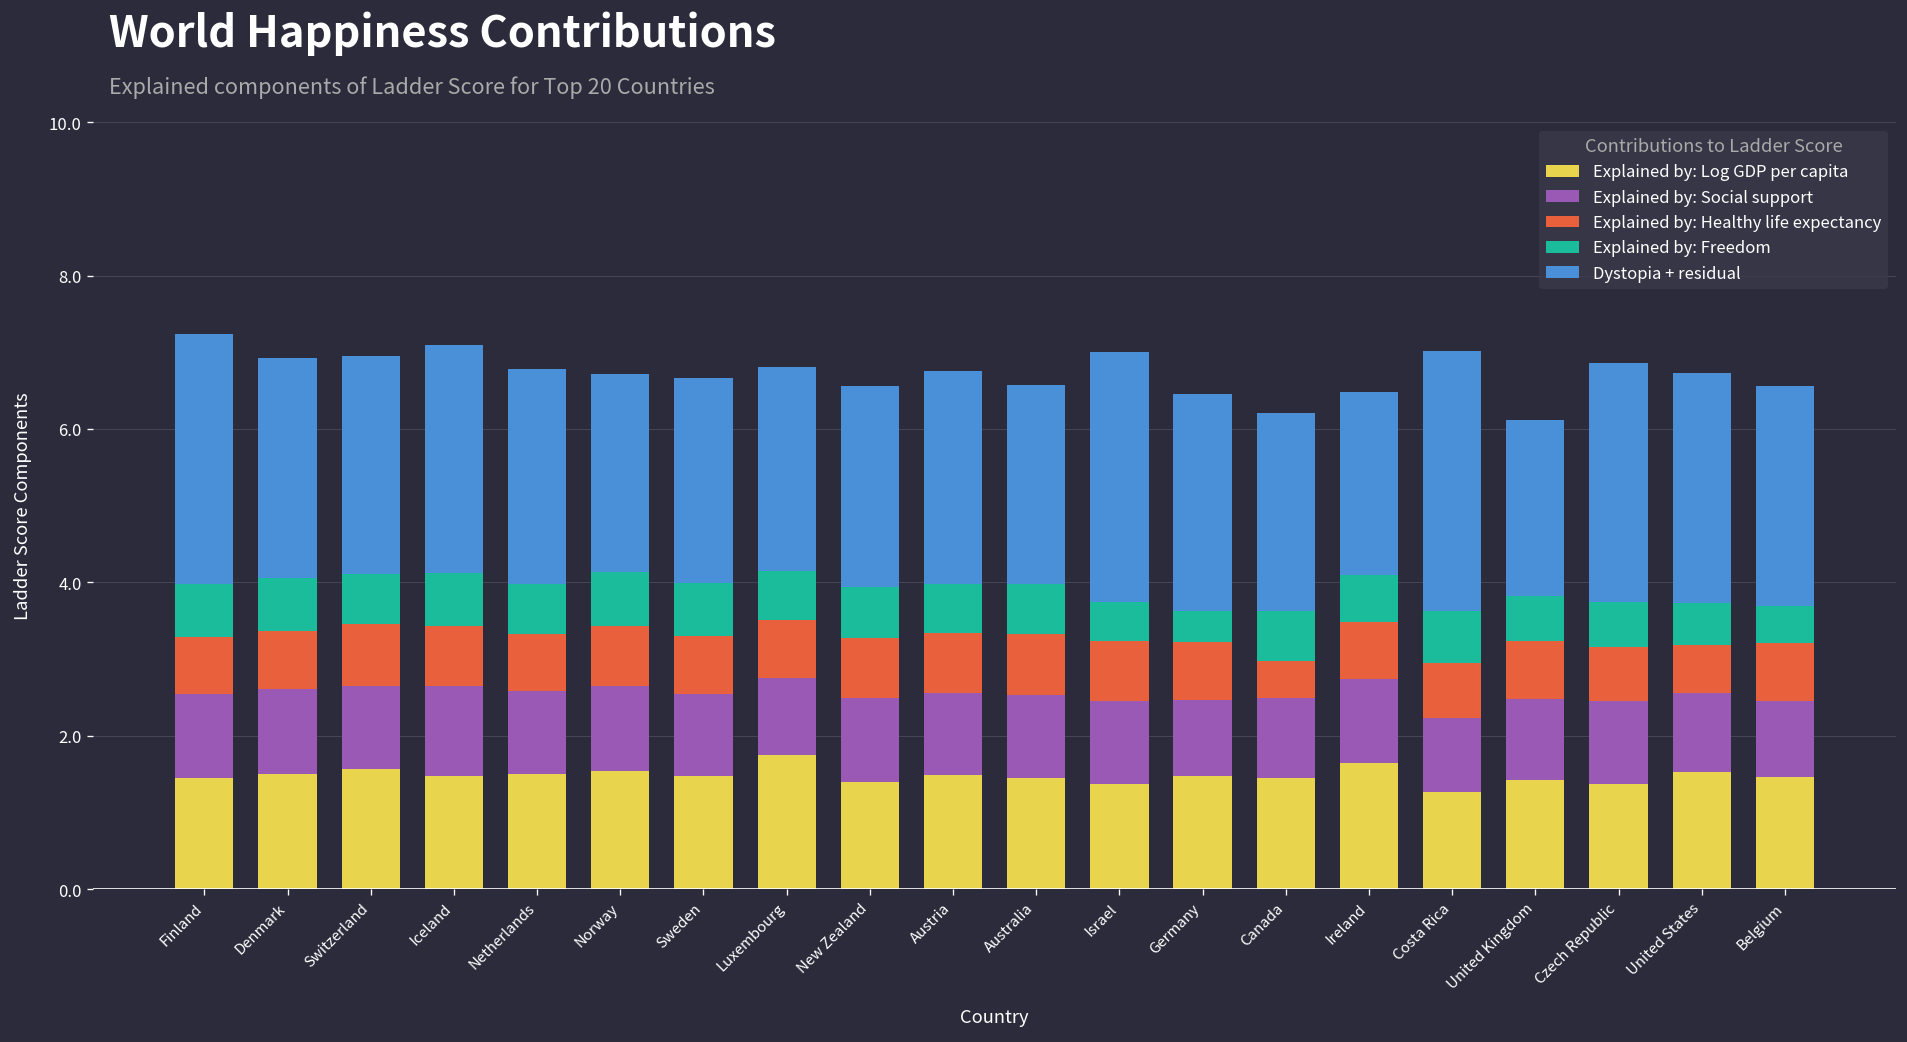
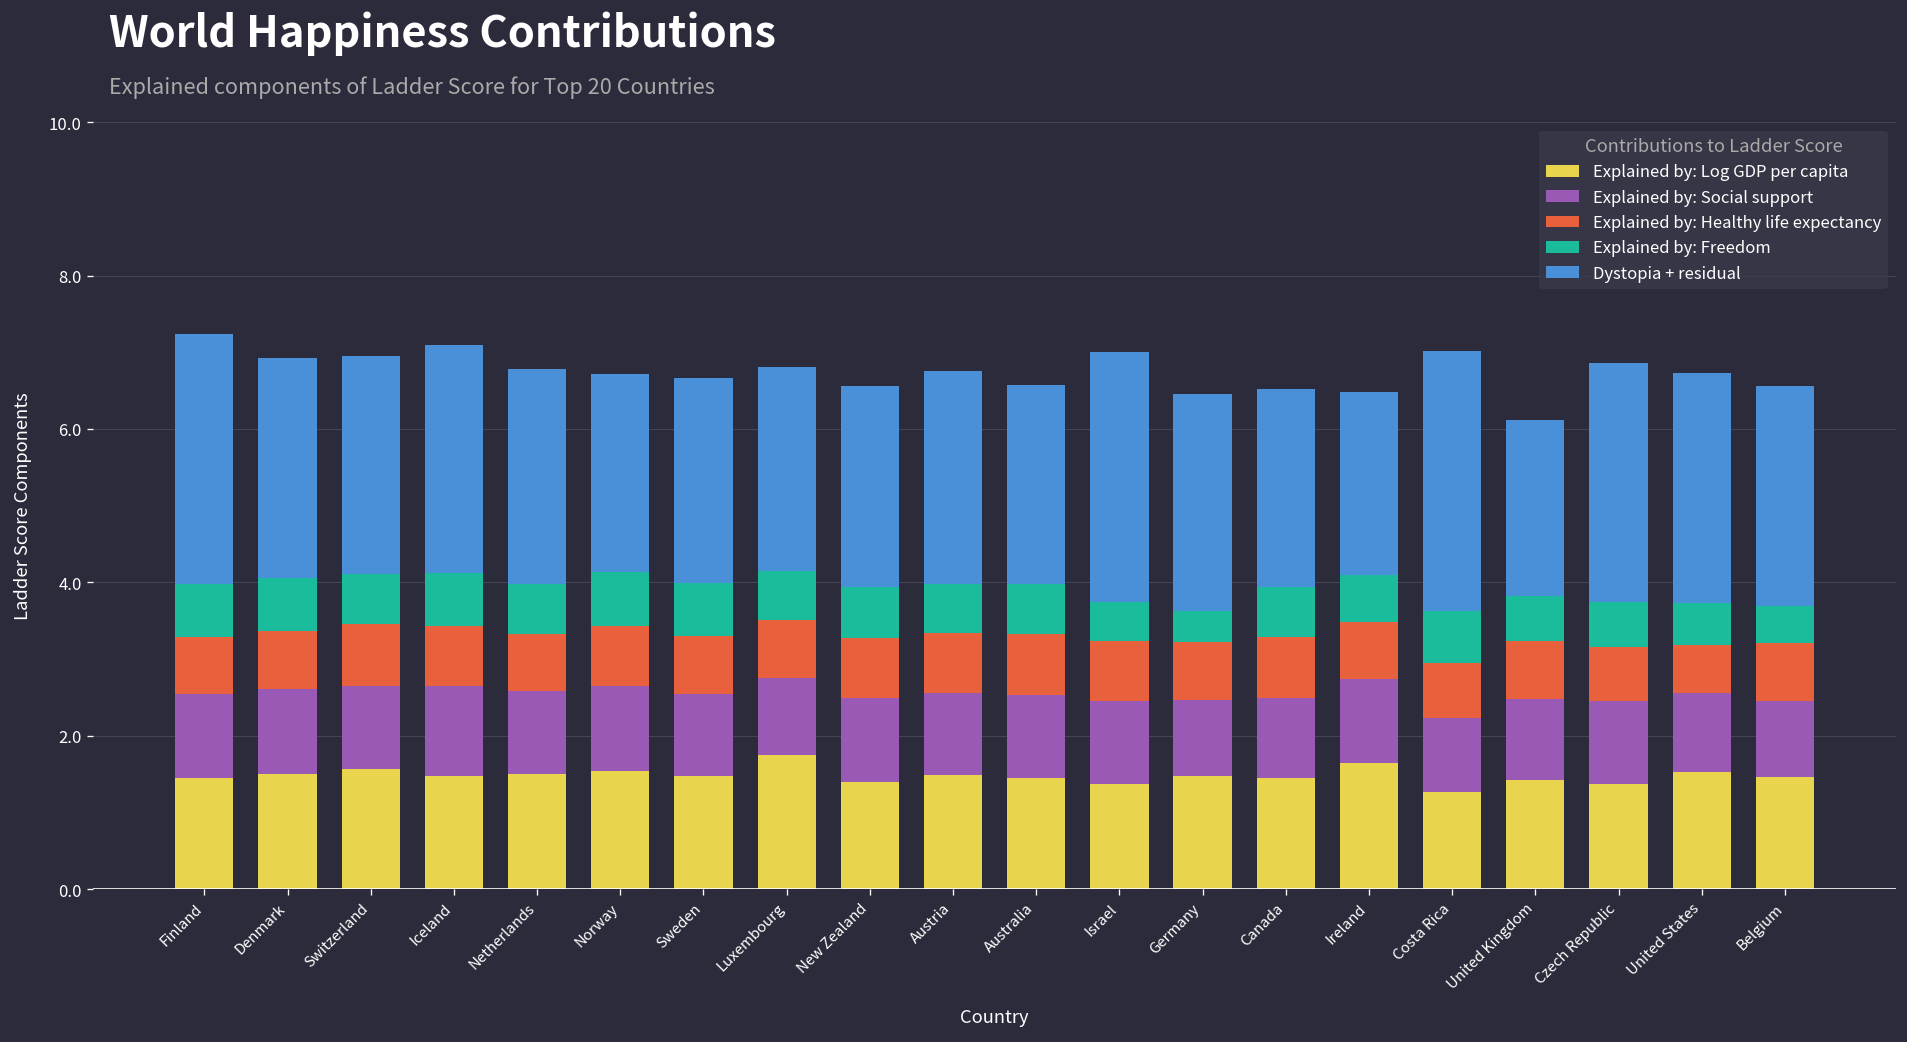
  {
    "Explained by: Log GDP per capita": {
      "Finland": 1.4,
      "Denmark": 1.5,
      "Switzerland": 1.6,
      "Iceland": 1.5,
      "Netherlands": 1.5,
      "Norway": 1.5,
      "Sweden": 1.5,
      "Luxembourg": 1.8,
      "New Zealand": 1.4,
      "Austria": 1.5,
      "Australia": 1.5,
      "Israel": 1.4,
      "Germany": 1.5,
      "Canada": 1.4,
      "Ireland": 1.6,
      "Costa Rica": 1.3,
      "United Kingdom": 1.4,
      "Czech Republic": 1.4,
      "United States": 1.5,
      "Belgium": 1.5
    },
    "Explained by: Social support": {
      "Finland": 1.1,
      "Denmark": 1.1,
      "Switzerland": 1.1,
      "Iceland": 1.2,
      "Netherlands": 1.1,
      "Norway": 1.1,
      "Sweden": 1.1,
      "Luxembourg": 1.0,
      "New Zealand": 1.1,
      "Austria": 1.1,
      "Australia": 1.1,
      "Israel": 1.1,
      "Germany": 1.0,
      "Canada": 1.0,
      "Ireland": 1.1,
      "Costa Rica": 1.0,
      "United Kingdom": 1.1,
      "Czech Republic": 1.1,
      "United States": 1.0,
      "Belgium": 1.0
    },
    "Explained by: Healthy life expectancy": {
      "Finland": 0.7,
      "Denmark": 0.8,
      "Switzerland": 0.8,
      "Iceland": 0.8,
      "Netherlands": 0.8,
      "Norway": 0.8,
      "Sweden": 0.8,
      "Luxembourg": 0.8,
      "New Zealand": 0.8,
      "Austria": 0.8,
      "Australia": 0.8,
      "Israel": 0.8,
      "Germany": 0.8,
-     "Canada": 0.5,
+     "Canada": 0.8,
      "Ireland": 0.8,
      "Costa Rica": 0.7,
      "United Kingdom": 0.8,
      "Czech Republic": 0.7,
      "United States": 0.6,
      "Belgium": 0.7
    },
    "Explained by: Freedom": {
      "Finland": 0.7,
      "Denmark": 0.7,
      "Switzerland": 0.7,
      "Iceland": 0.7,
      "Netherlands": 0.6,
      "Norway": 0.7,
      "Sweden": 0.7,
      "Luxembourg": 0.6,
      "New Zealand": 0.7,
      "Austria": 0.6,
      "Australia": 0.6,
      "Israel": 0.5,
      "Germany": 0.4,
      "Canada": 0.6,
      "Ireland": 0.6,
      "Costa Rica": 0.7,
      "United Kingdom": 0.6,
      "Czech Republic": 0.6,
      "United States": 0.6,
      "Belgium": 0.5
    },
    "Dystopia + residual": {
      "Finland": 3.3,
      "Denmark": 2.9,
      "Switzerland": 2.8,
      "Iceland": 3.0,
      "Netherlands": 2.8,
      "Norway": 2.6,
      "Sweden": 2.7,
      "Luxembourg": 2.7,
      "New Zealand": 2.6,
      "Austria": 2.8,
      "Australia": 2.6,
      "Israel": 3.3,
      "Germany": 2.8,
      "Canada": 2.6,
      "Ireland": 2.4,
      "Costa Rica": 3.4,
      "United Kingdom": 2.3,
      "Czech Republic": 3.1,
      "United States": 3.0,
      "Belgium": 2.9
    }
  }
